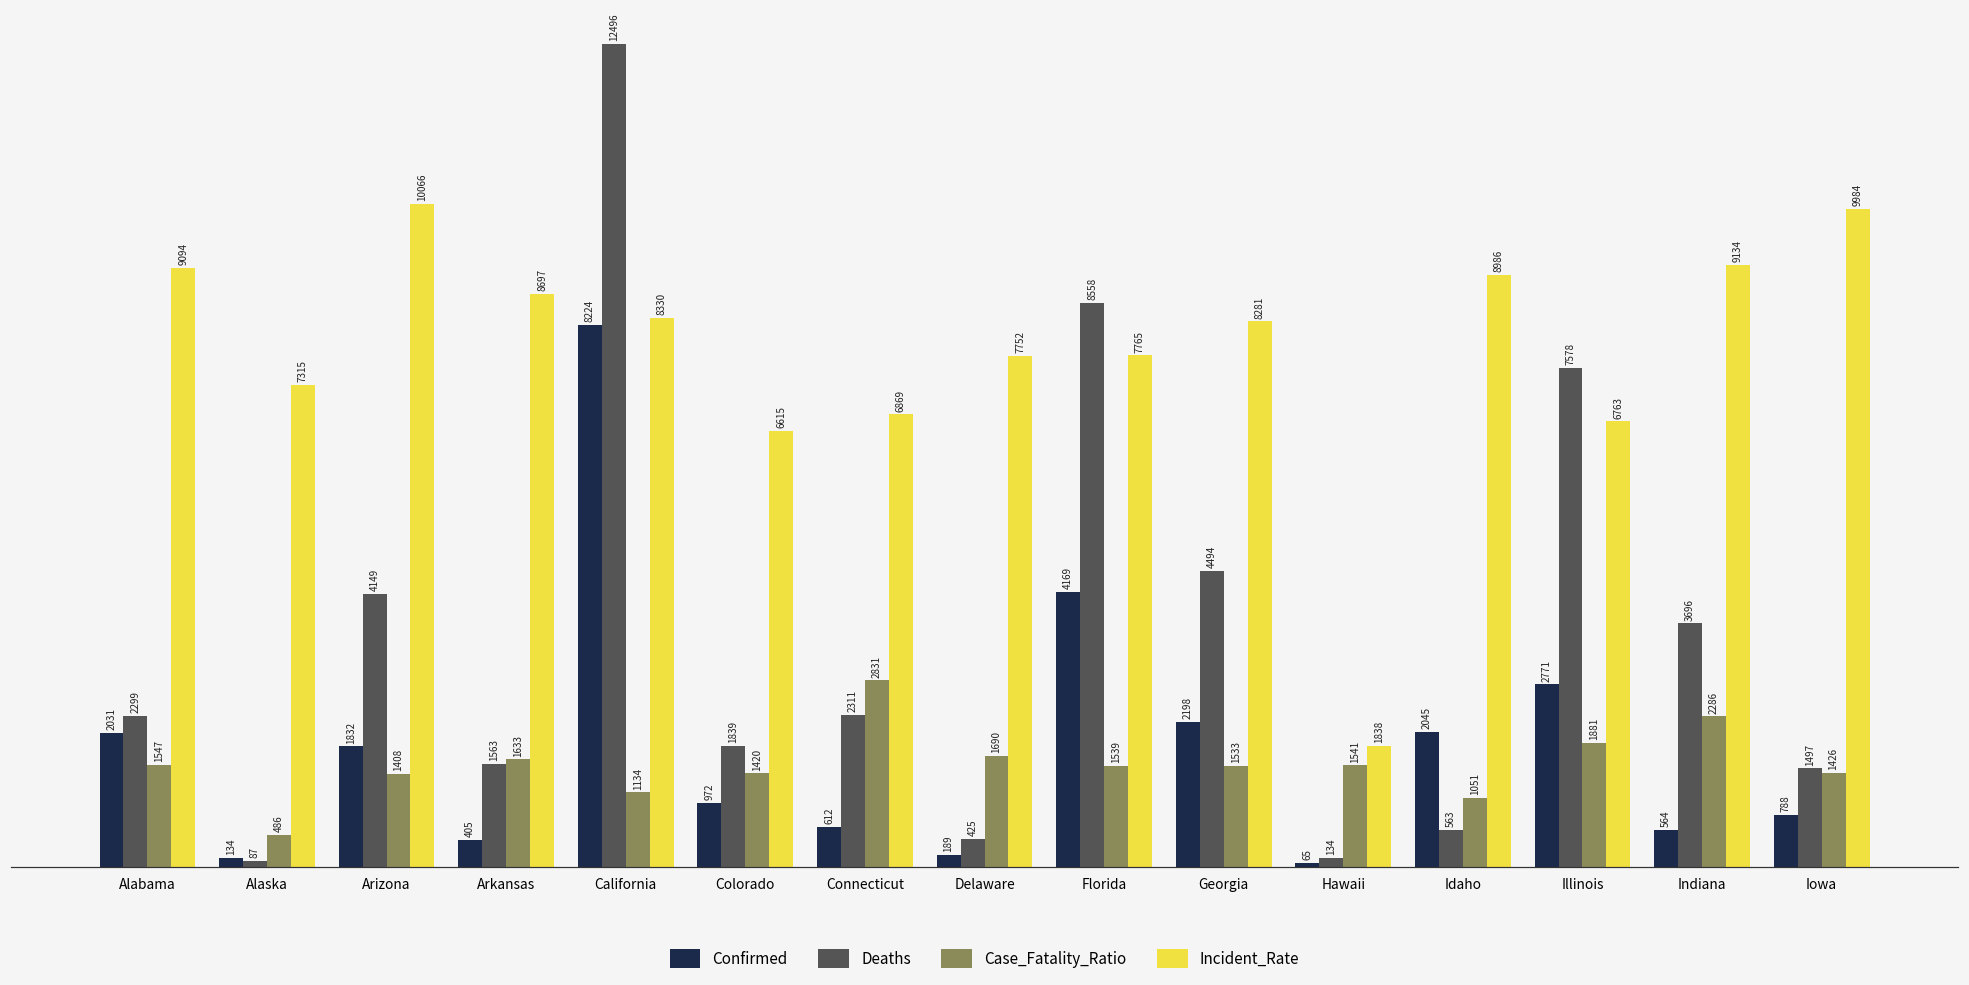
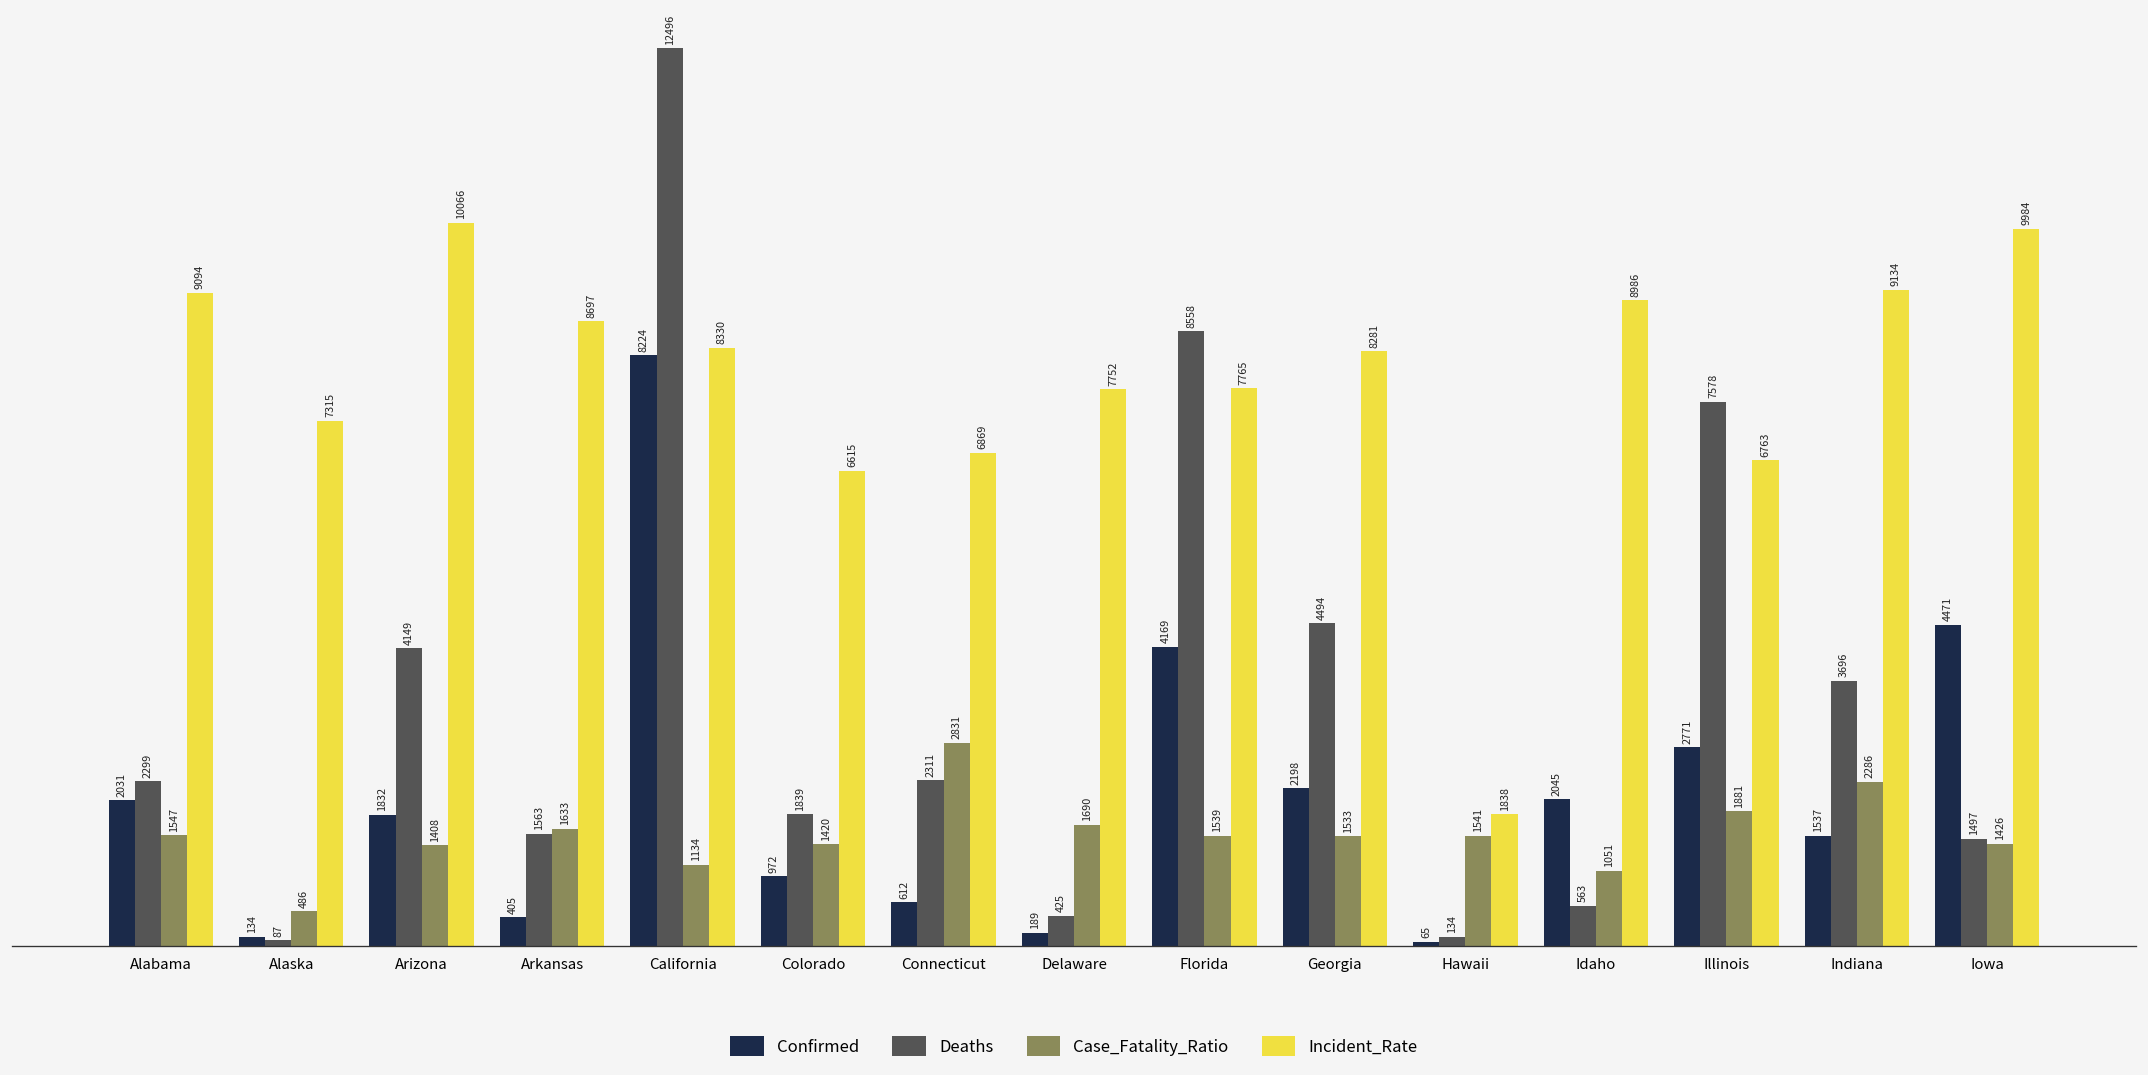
  {
    "Confirmed": {
      "Alabama": 2031,
      "Alaska": 134,
      "Arizona": 1832,
      "Arkansas": 405,
      "California": 8224,
      "Colorado": 972,
      "Connecticut": 612,
      "Delaware": 189,
      "Florida": 4169,
      "Georgia": 2198,
      "Hawaii": 65,
      "Idaho": 2045,
      "Illinois": 2771,
-     "Indiana": 564,
-     "Iowa": 788
+     "Indiana": 1537,
+     "Iowa": 4471
    },
    "Deaths": {
      "Alabama": 2299,
      "Alaska": 87,
      "Arizona": 4149,
      "Arkansas": 1563,
      "California": 12496,
      "Colorado": 1839,
      "Connecticut": 2311,
      "Delaware": 425,
      "Florida": 8558,
      "Georgia": 4494,
      "Hawaii": 134,
      "Idaho": 563,
      "Illinois": 7578,
      "Indiana": 3696,
      "Iowa": 1497
    },
    "Case_Fatality_Ratio": {
      "Alabama": 1547,
      "Alaska": 486,
      "Arizona": 1408,
      "Arkansas": 1633,
      "California": 1134,
      "Colorado": 1420,
      "Connecticut": 2831,
      "Delaware": 1690,
      "Florida": 1539,
      "Georgia": 1533,
      "Hawaii": 1541,
      "Idaho": 1051,
      "Illinois": 1881,
      "Indiana": 2286,
      "Iowa": 1426
    },
    "Incident_Rate": {
      "Alabama": 9094,
      "Alaska": 7315,
      "Arizona": 10066,
      "Arkansas": 8697,
      "California": 8330,
      "Colorado": 6615,
      "Connecticut": 6869,
      "Delaware": 7752,
      "Florida": 7765,
      "Georgia": 8281,
      "Hawaii": 1838,
      "Idaho": 8986,
      "Illinois": 6763,
      "Indiana": 9134,
      "Iowa": 9984
    }
  }
